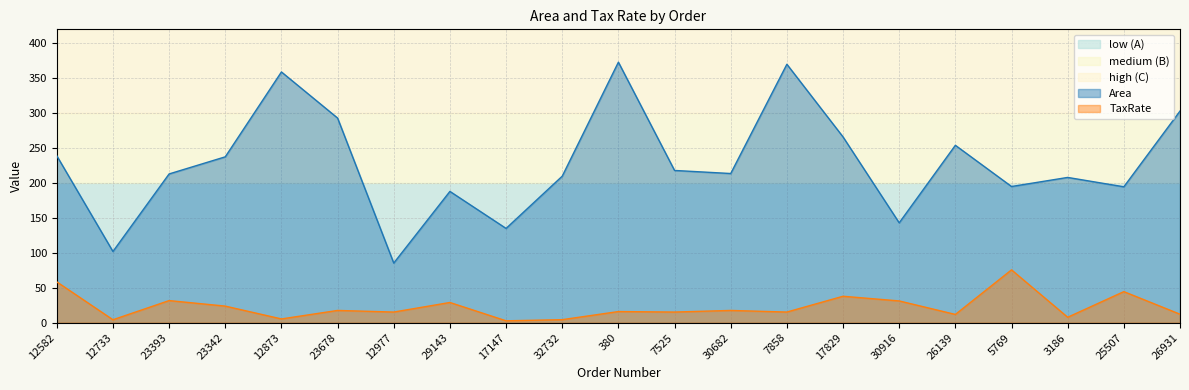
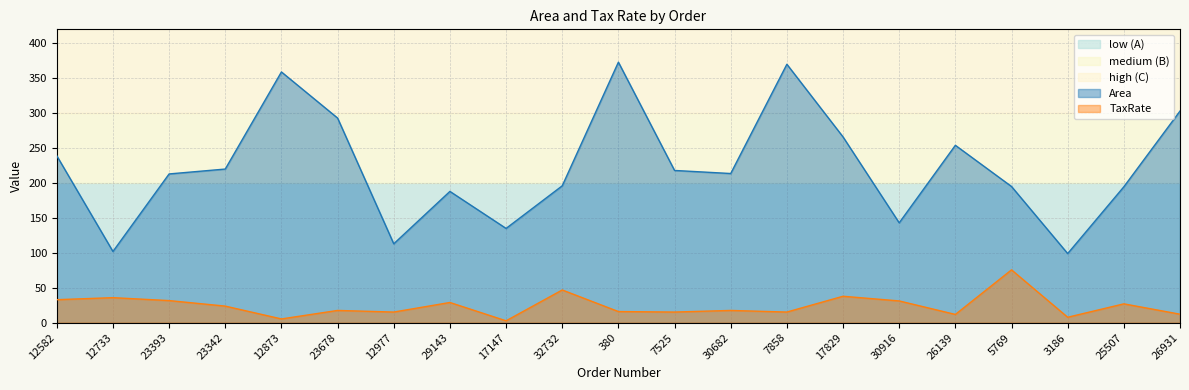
  {
    "Area": {
      "12582": 240,
      "12733": 100,
      "23393": 210,
-     "23342": 240,
+     "23342": 220,
      "12873": 360,
      "23678": 290,
-     "12977": 90,
+     "12977": 110,
      "29143": 190,
      "17147": 140,
-     "32732": 210,
+     "32732": 200,
      "380": 370,
      "7525": 220,
      "30682": 210,
      "7858": 370,
      "17829": 270,
      "30916": 140,
      "26139": 250,
      "5769": 200,
-     "3186": 210,
+     "3186": 100,
      "25507": 190,
      "26931": 300
    },
    "TaxRate": {
-     "12582": 60,
-     "12733": 0,
+     "12582": 30,
+     "12733": 40,
      "23393": 30,
      "23342": 20,
      "12873": 10,
      "23678": 20,
      "12977": 20,
      "29143": 30,
      "17147": 0,
-     "32732": 0,
+     "32732": 50,
      "380": 20,
      "7525": 20,
      "30682": 20,
      "7858": 20,
      "17829": 40,
      "30916": 30,
      "26139": 10,
      "5769": 80,
      "3186": 10,
-     "25507": 40,
+     "25507": 30,
      "26931": 10
    }
  }
